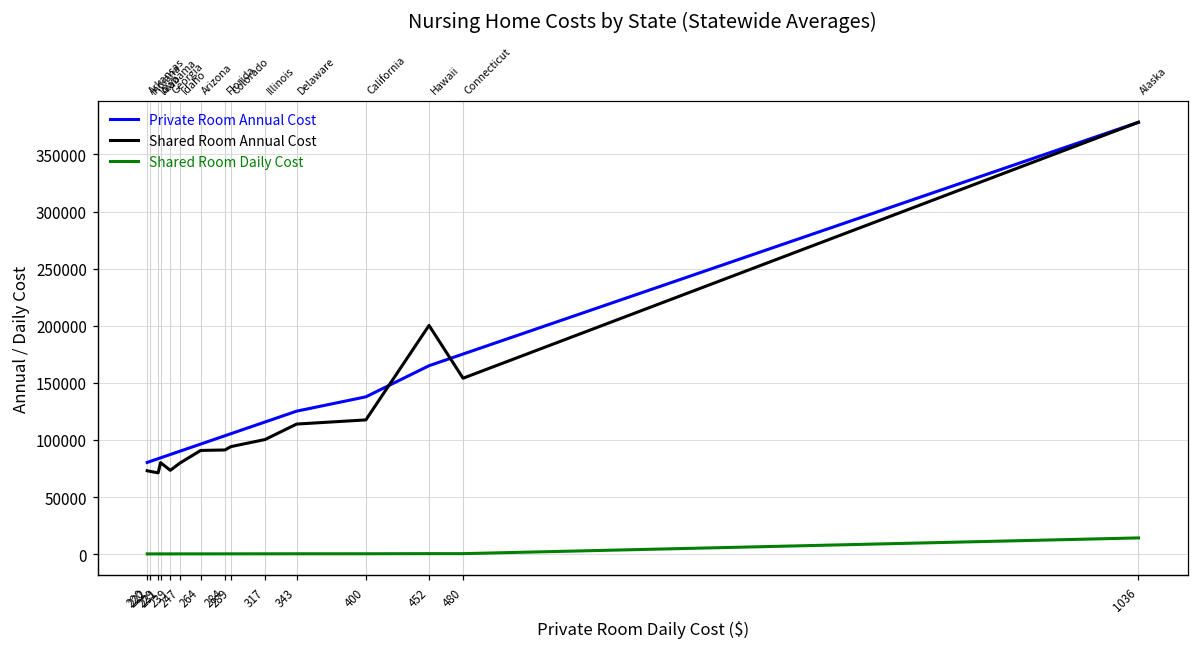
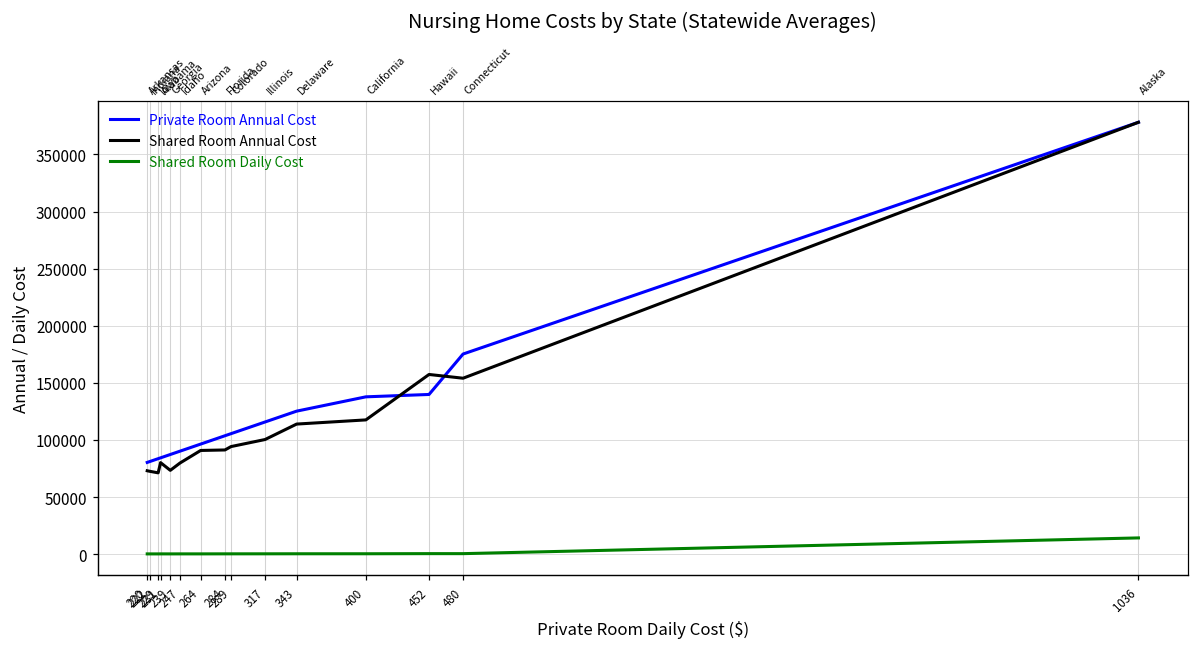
  {
    "Private Room Annual Cost": {
      "220": 80000,
      "222": 81000,
      "229": 84000,
      "231": 84000,
      "239": 87000,
      "247": 90000,
      "264": 96000,
      "284": 104000,
      "289": 105000,
      "317": 116000,
      "343": 125000,
      "400": 138000,
-     "452": 165000,
+     "452": 140000,
      "480": 175000
    },
    "Shared Room Annual Cost": {
      "220": 73000,
      "222": 73000,
      "229": 71000,
      "231": 80000,
      "239": 73000,
      "247": 80000,
      "264": 91000,
      "284": 91000,
      "289": 94000,
      "317": 100000,
      "343": 114000,
      "400": 118000,
-     "452": 200000,
+     "452": 157000,
      "480": 154000
    },
    "Shared Room Daily Cost": {
      "220": 0,
      "222": 0,
      "229": 0,
      "231": 0,
      "239": 0,
      "247": 0,
      "264": 0,
      "284": 0,
      "289": 0,
      "317": 0,
      "343": 0,
      "400": 0,
      "452": 0,
      "480": 0,
      "1036": 14000
    }
  }
